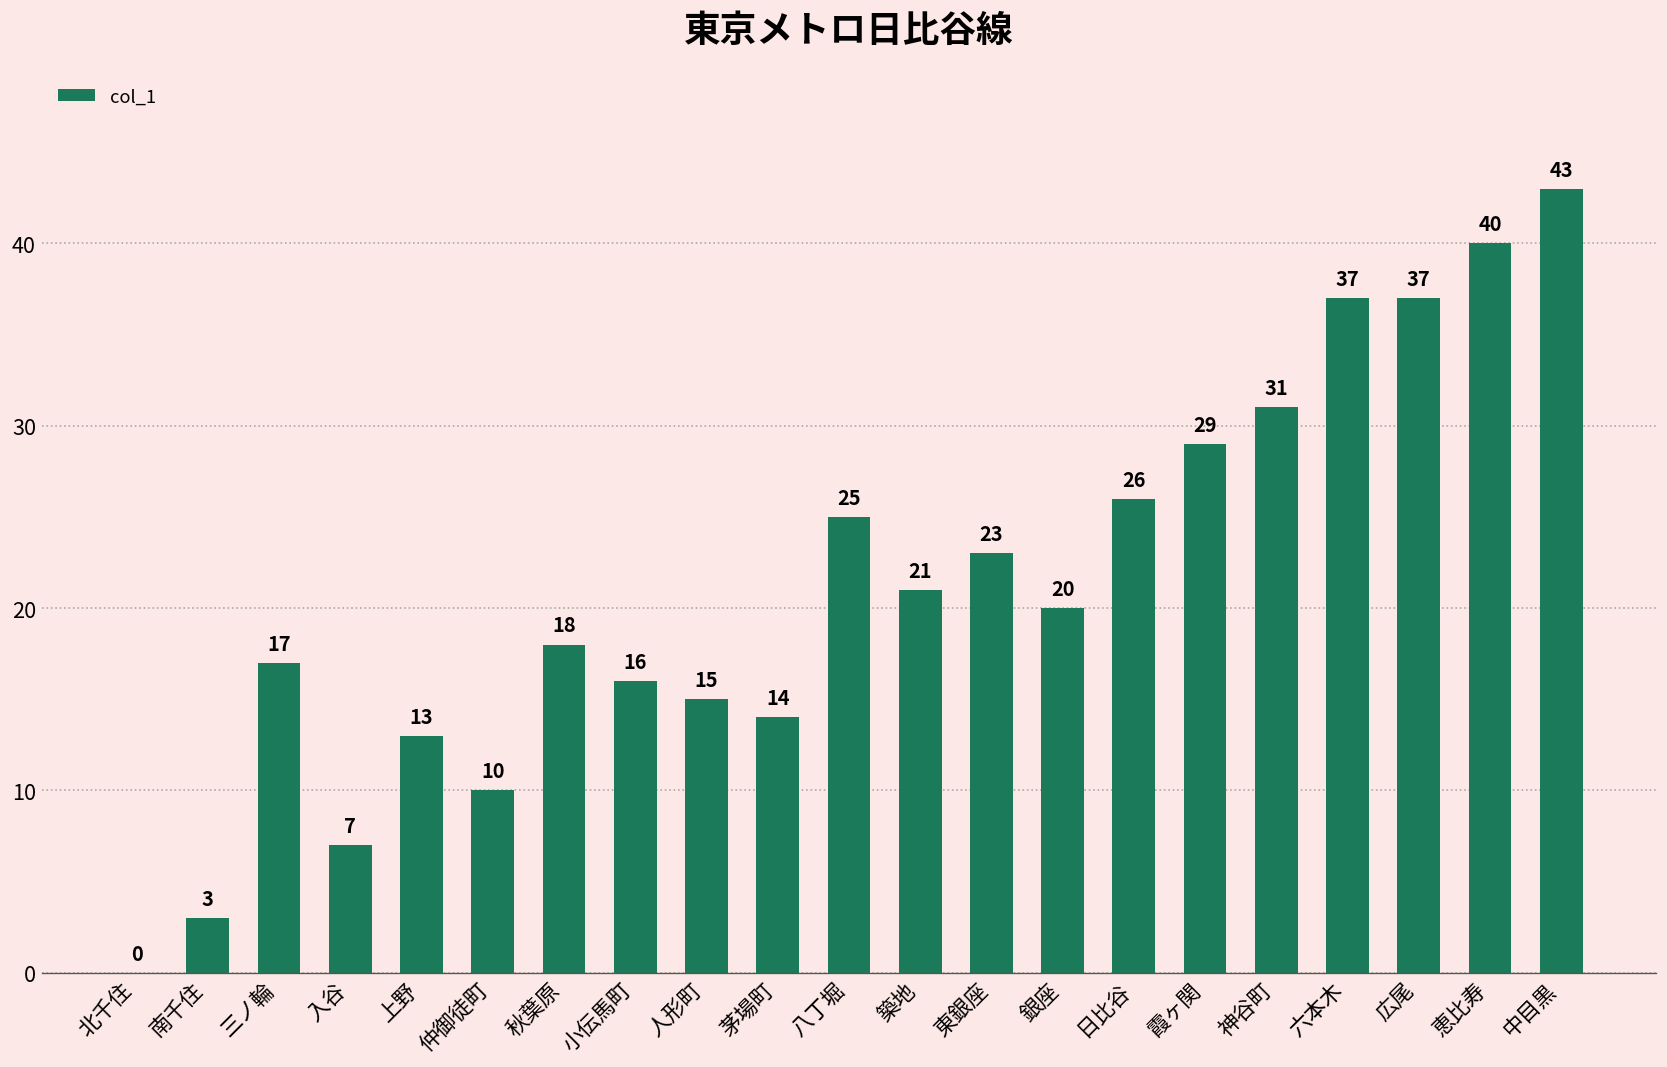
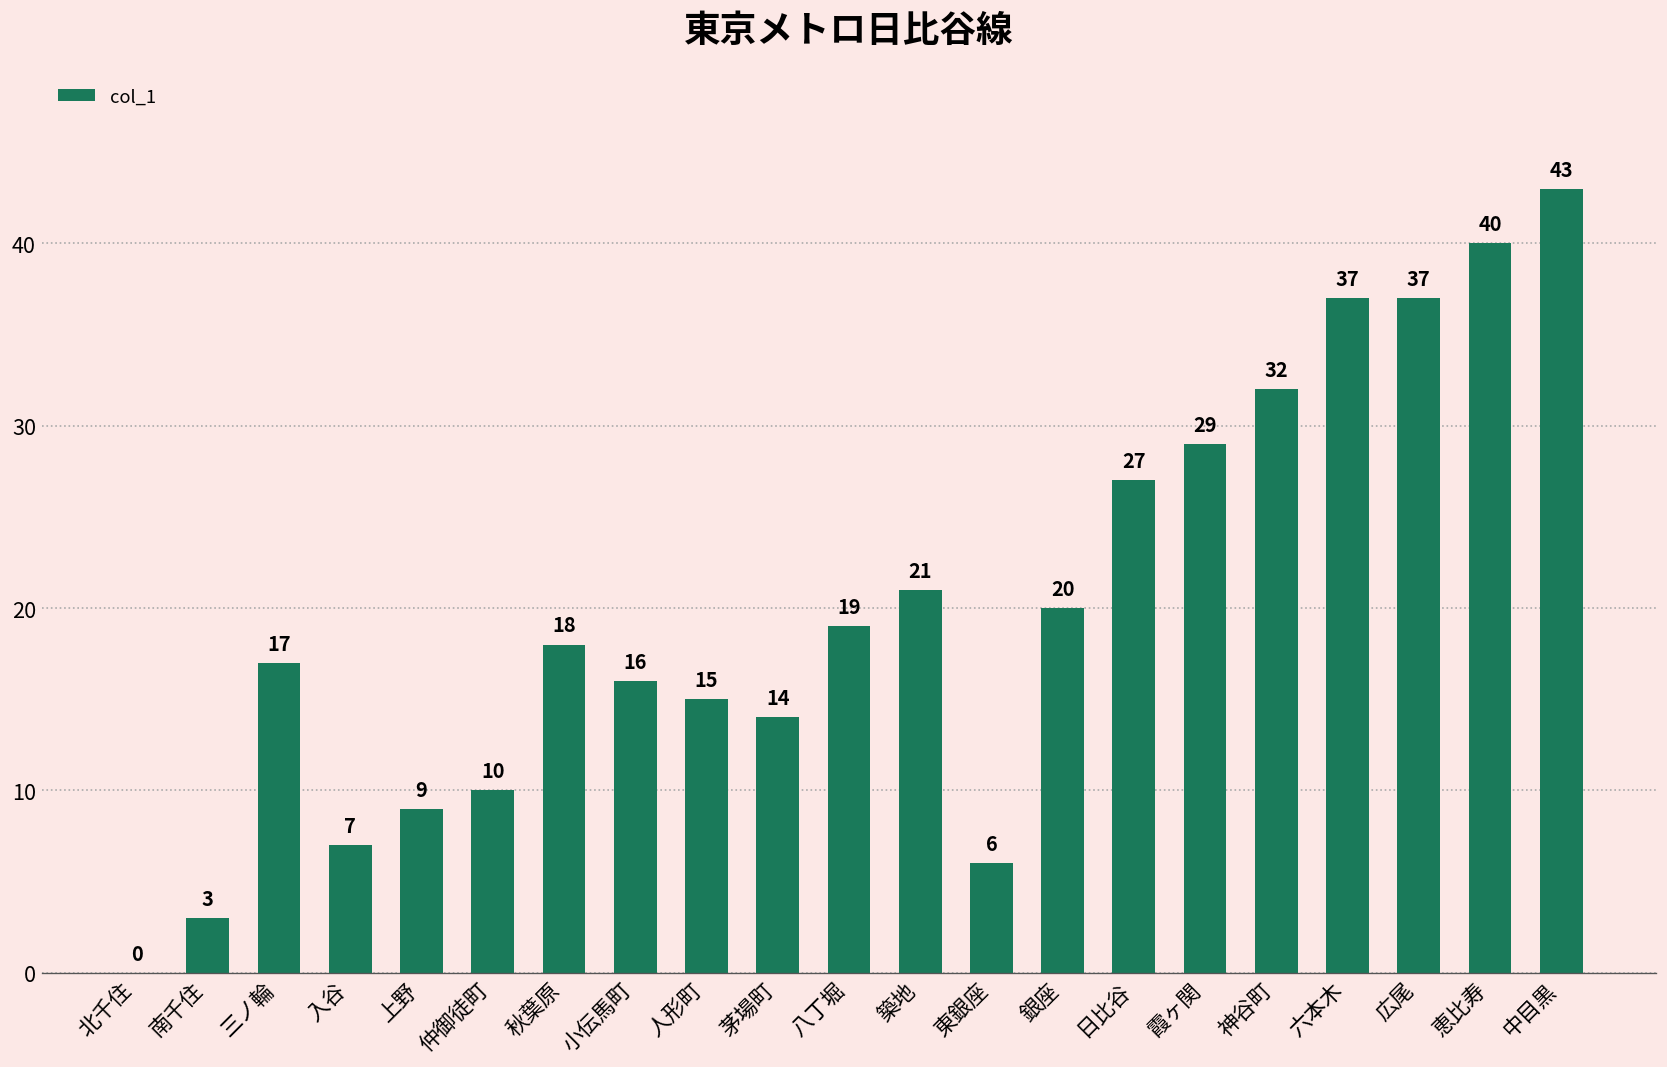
  {
    "北千住": 0,
    "南千住": 3,
    "三ノ輪": 17,
    "入谷": 7,
-   "上野": 13,
+   "上野": 9,
    "仲御徒町": 10,
    "秋葉原": 18,
    "小伝馬町": 16,
    "人形町": 15,
    "茅場町": 14,
-   "八丁堀": 25,
+   "八丁堀": 19,
    "築地": 21,
-   "東銀座": 23,
+   "東銀座": 6,
    "銀座": 20,
-   "日比谷": 26,
+   "日比谷": 27,
    "霞ヶ関": 29,
-   "神谷町": 31,
+   "神谷町": 32,
    "六本木": 37,
    "広尾": 37,
    "恵比寿": 40,
    "中目黒": 43
  }
